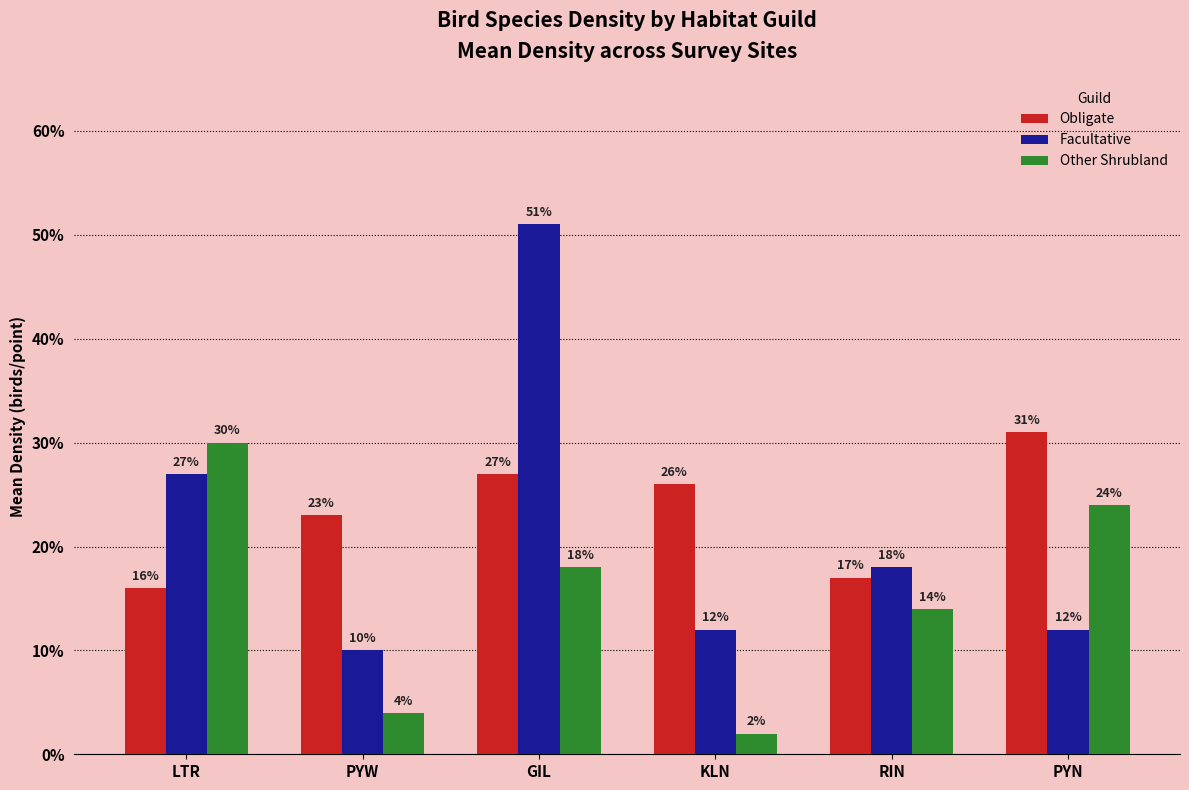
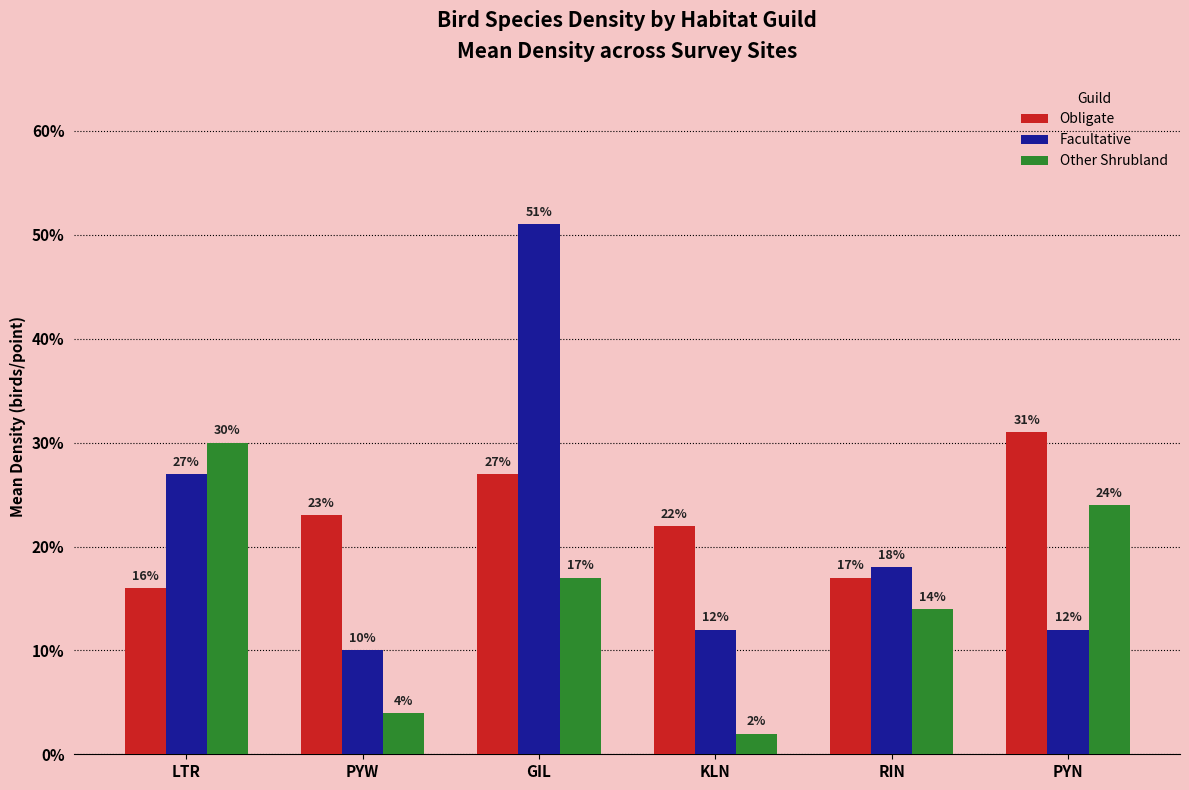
  {
    "Obligate": {
      "LTR": "16%",
      "PYW": "23%",
      "GIL": "27%",
-     "KLN": "26%",
+     "KLN": "22%",
      "RIN": "17%",
      "PYN": "31%"
    },
    "Facultative": {
      "LTR": "27%",
      "PYW": "10%",
      "GIL": "51%",
      "KLN": "12%",
      "RIN": "18%",
      "PYN": "12%"
    },
    "Other Shrubland": {
      "LTR": "30%",
      "PYW": "4%",
-     "GIL": "18%",
+     "GIL": "17%",
      "KLN": "2%",
      "RIN": "14%",
      "PYN": "24%"
    }
  }
